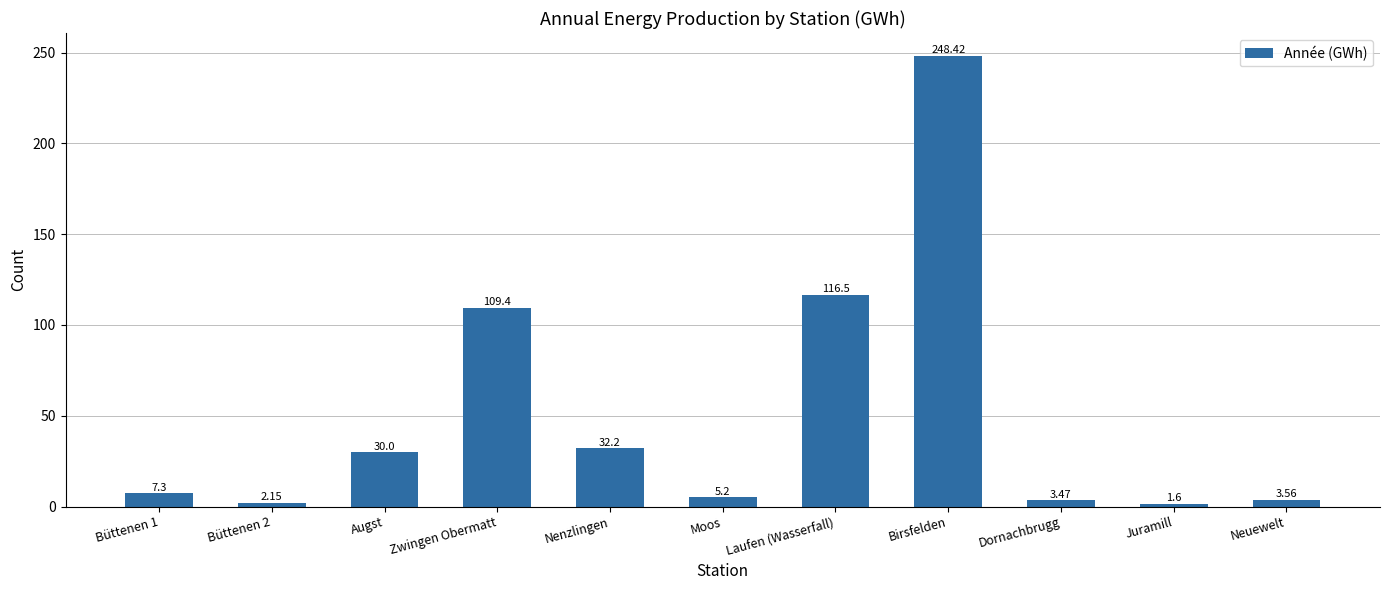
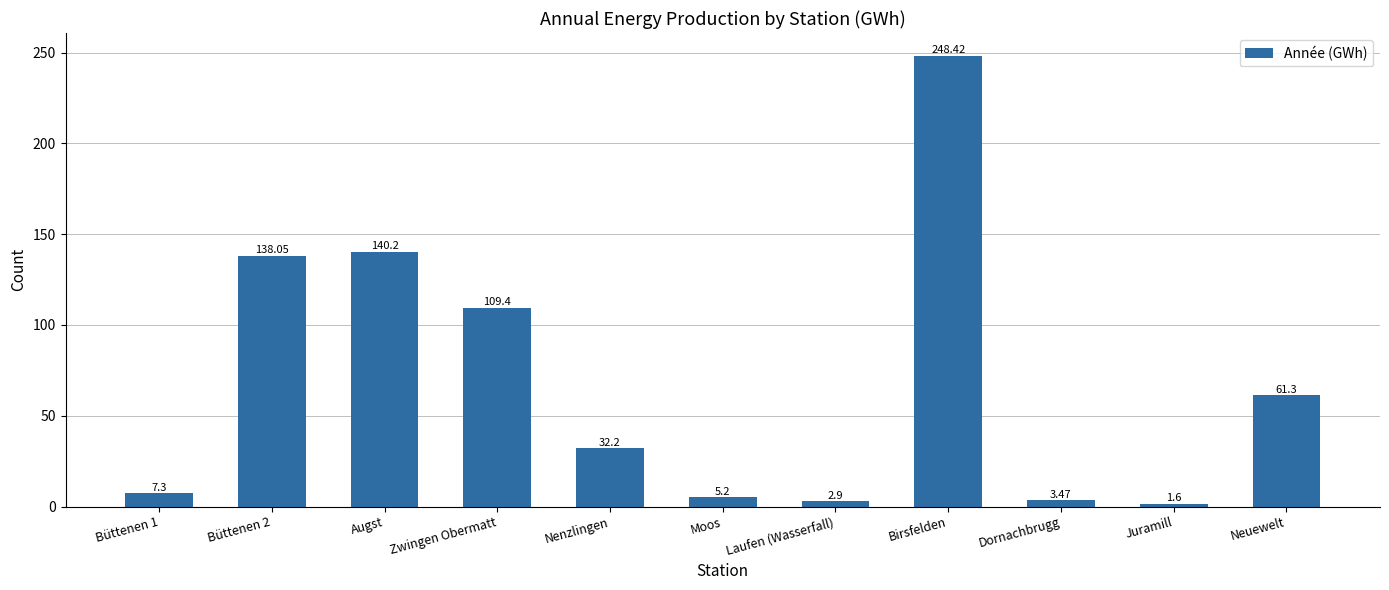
  {
    "Büttenen 1": 7.3,
-   "Büttenen 2": 2.15,
-   "Augst": 30.0,
+   "Büttenen 2": 138.05,
+   "Augst": 140.2,
    "Zwingen Obermatt": 109.4,
    "Nenzlingen": 32.2,
    "Moos": 5.2,
-   "Laufen (Wasserfall)": 116.5,
+   "Laufen (Wasserfall)": 2.9,
    "Birsfelden": 248.42,
    "Dornachbrugg": 3.47,
    "Juramill": 1.6,
-   "Neuewelt": 3.56
+   "Neuewelt": 61.3
  }
